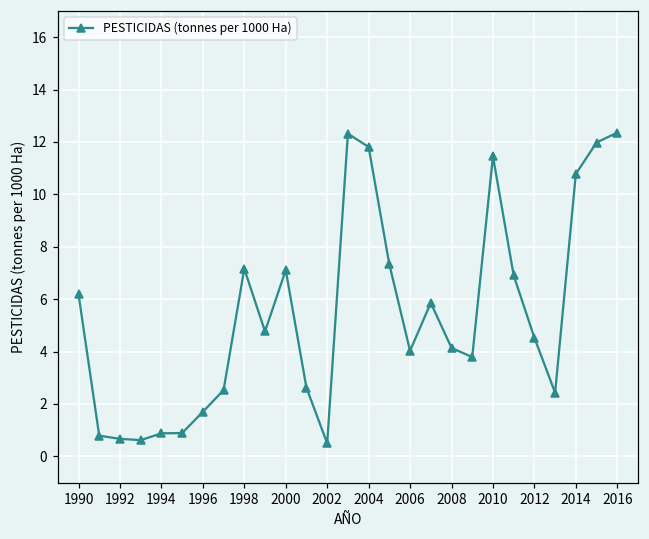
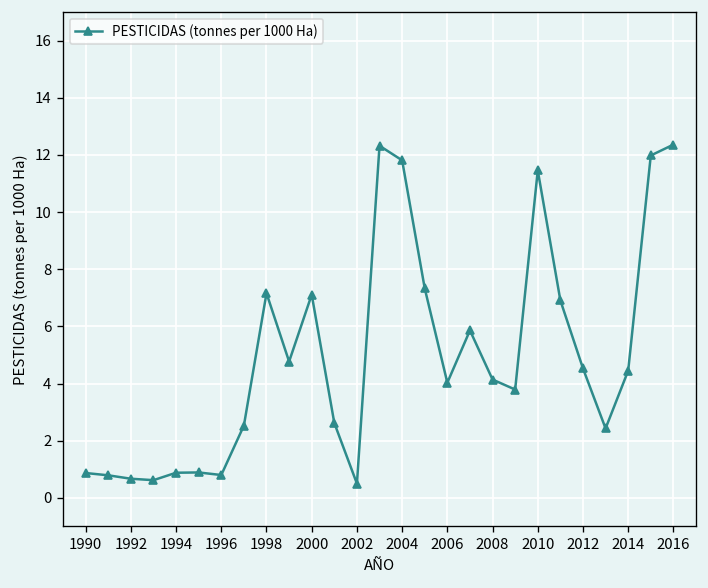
  {
-   "1990": 6.2,
+   "1990": 0.9,
    "1992": 0.7,
    "1994": 0.9,
-   "1996": 1.7,
+   "1996": 0.8,
    "1998": 7.2,
    "2000": 7.1,
    "2002": 0.5,
    "2004": 11.8,
    "2006": 4.0,
    "2008": 4.1,
    "2010": 11.5,
    "2012": 4.5,
-   "2014": 10.8,
+   "2014": 4.5,
    "2016": 12.4
  }
